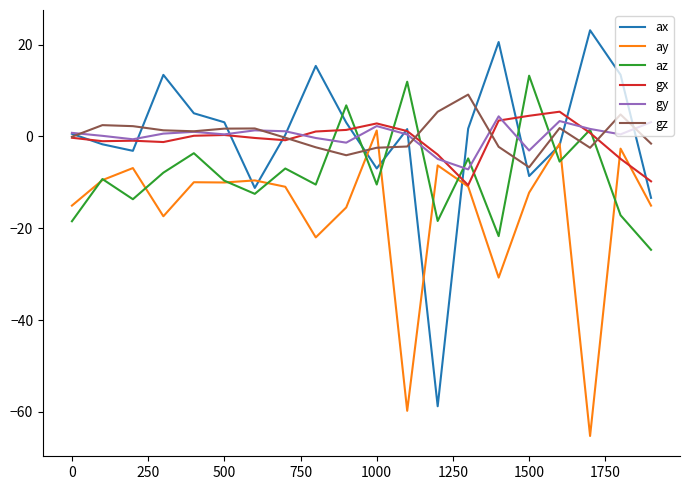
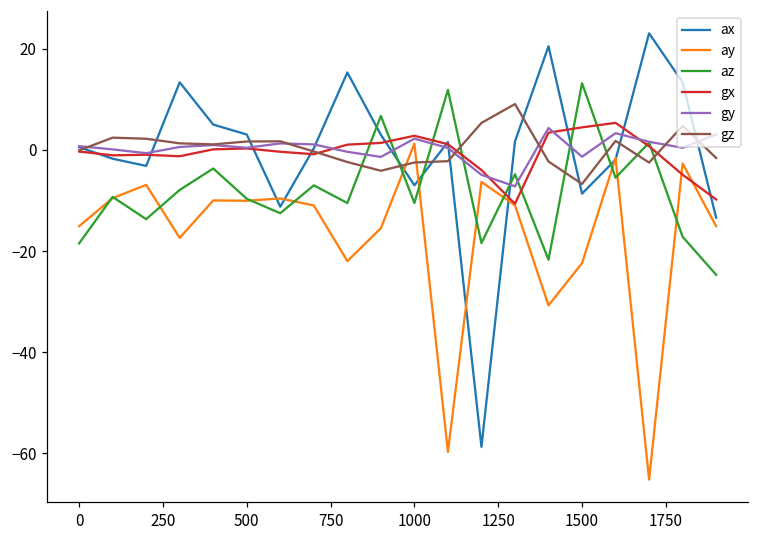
  {
    "ax": {
      "500": 3,
      "1000": -7,
      "1500": -9
    },
    "ay": {
      "0": -15,
      "1000": 1,
-     "1500": -12
+     "1500": -22
    },
    "az": {
      "0": -18,
      "1000": -10,
      "1500": 13
    },
    "gx": {
      "1000": 3,
      "1500": 4
    },
    "gy": {
      "1000": 2,
-     "1500": -3
+     "1500": -1
    },
    "gz": {
      "500": 2,
      "1000": -2,
      "1500": -7
    }
  }
